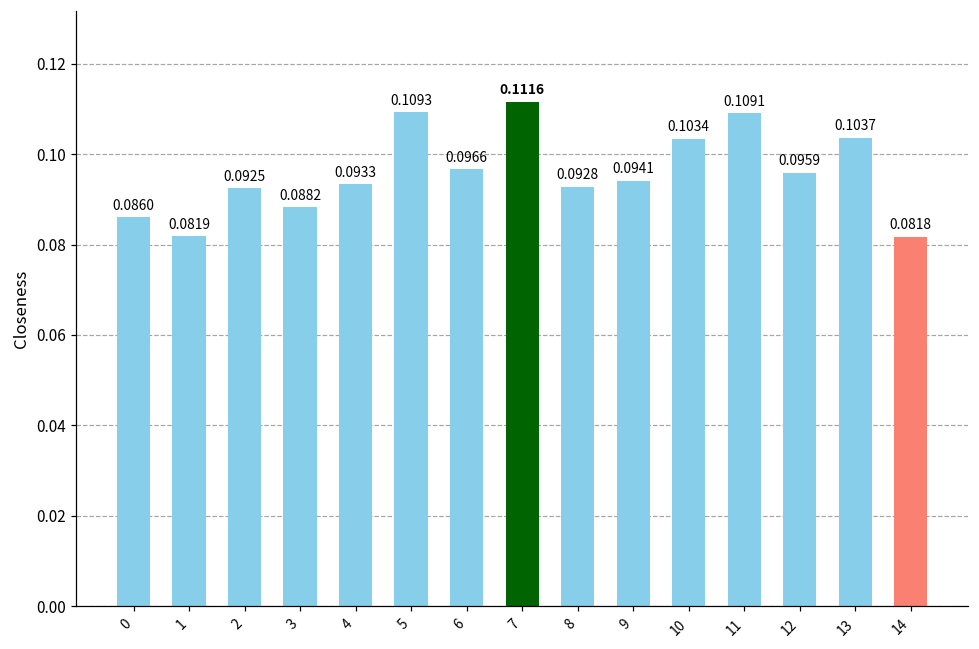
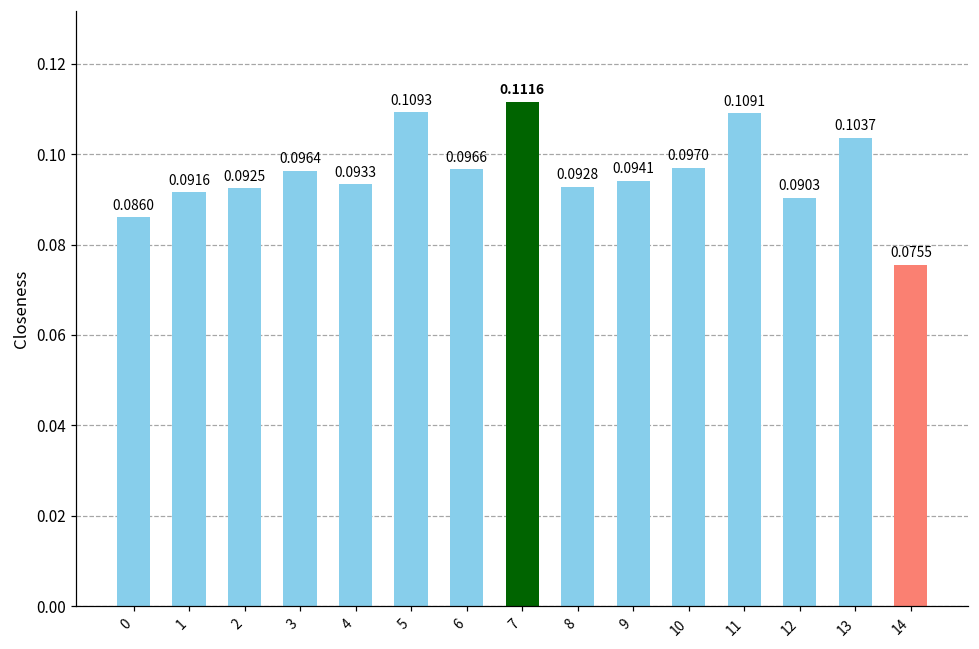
  {
    "0": 0.0860,
-   "1": 0.0819,
+   "1": 0.0916,
    "2": 0.0925,
-   "3": 0.0882,
+   "3": 0.0964,
    "4": 0.0933,
    "5": 0.1093,
    "6": 0.0966,
    "7": 0.1116,
    "8": 0.0928,
    "9": 0.0941,
-   "10": 0.1034,
+   "10": 0.0970,
    "11": 0.1091,
-   "12": 0.0959,
+   "12": 0.0903,
    "13": 0.1037,
-   "14": 0.0818
+   "14": 0.0755
  }
